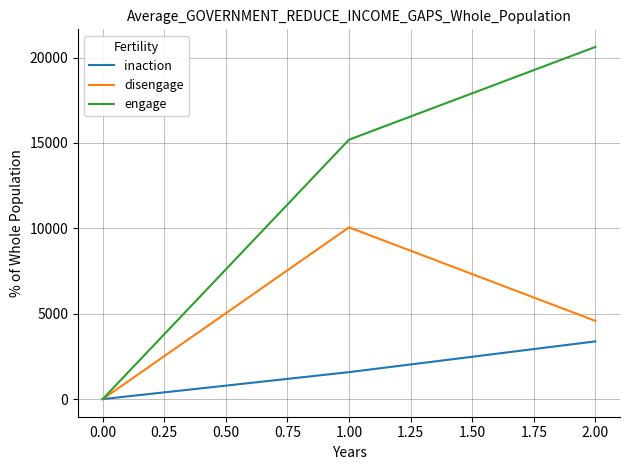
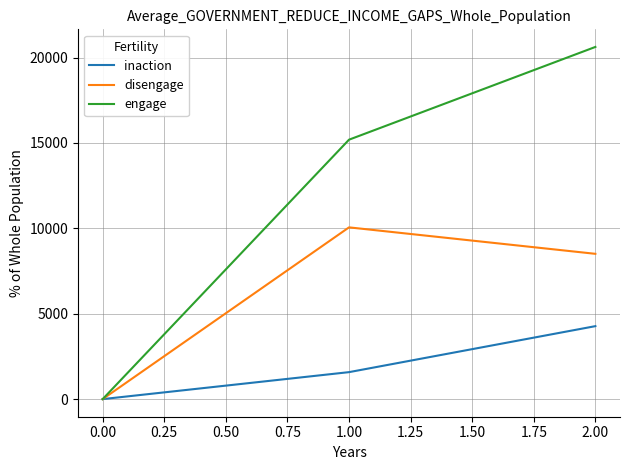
  {
    "inaction": {
      "1.00": 1600,
-     "2.00": 3400
+     "2.00": 4300
    },
    "disengage": {
      "1.00": 10100,
-     "2.00": 4600
+     "2.00": 8500
    },
    "engage": {
      "1.00": 15200,
      "2.00": 20600
    }
  }
